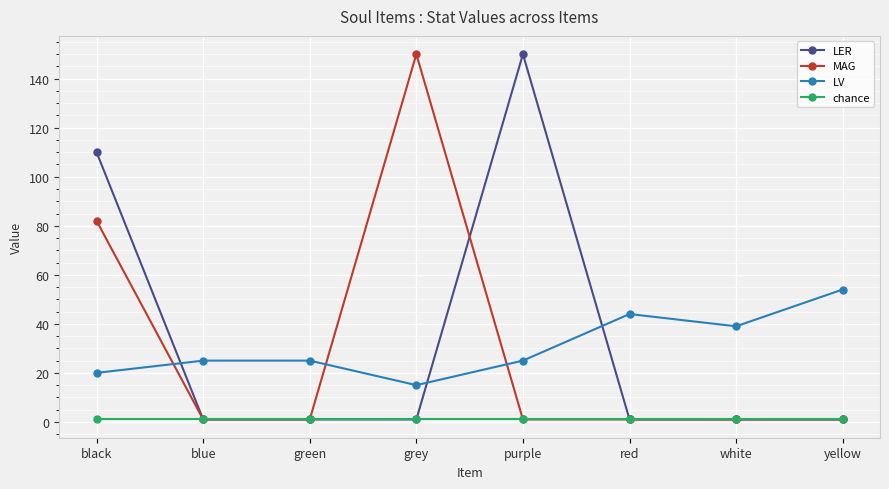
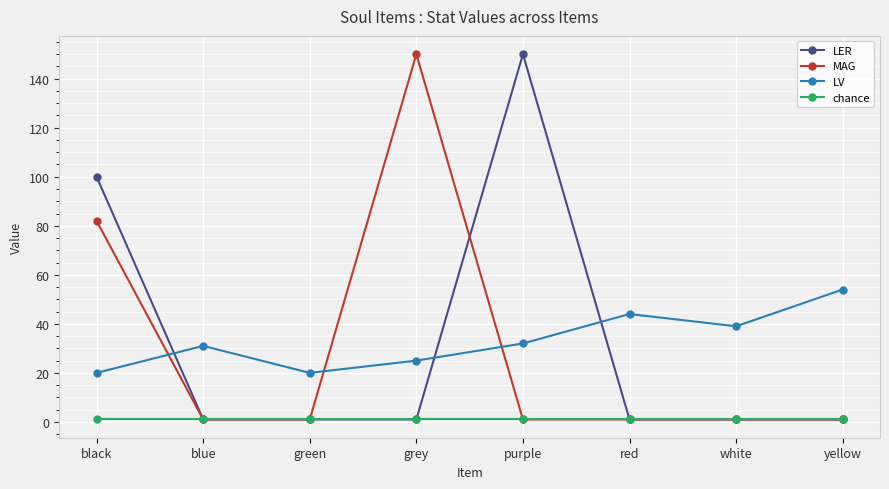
  {
    "LER": {
-     "black": 110,
+     "black": 100,
      "purple": 150
    },
    "MAG": {
      "black": 82,
      "grey": 150
    },
    "LV": {
      "black": 20,
-     "blue": 25,
-     "green": 25,
-     "grey": 15,
-     "purple": 25,
+     "blue": 31,
+     "green": 20,
+     "grey": 25,
+     "purple": 32,
      "red": 44,
      "white": 39,
      "yellow": 54
    },
    "chance": {
      "black": 1
    }
  }
